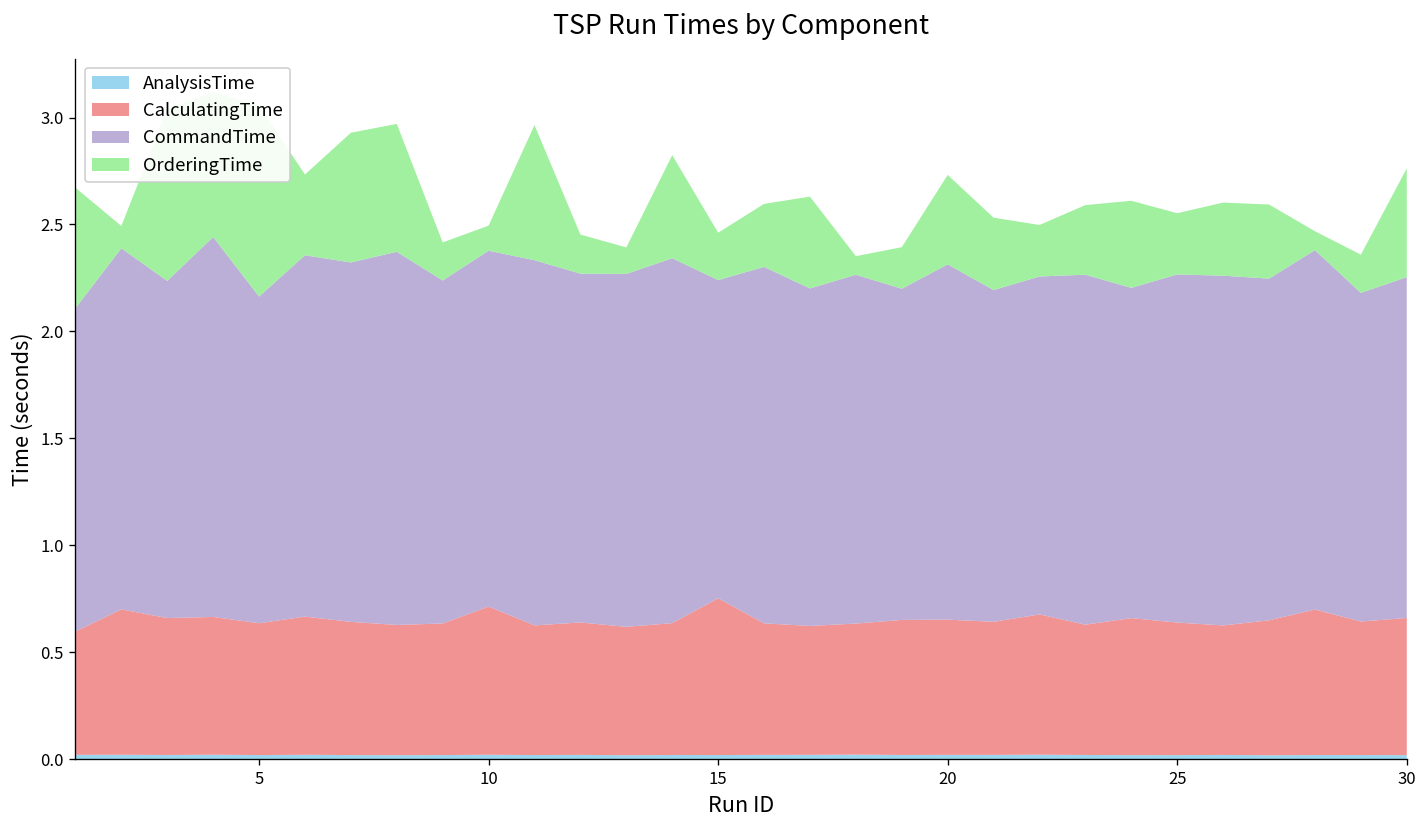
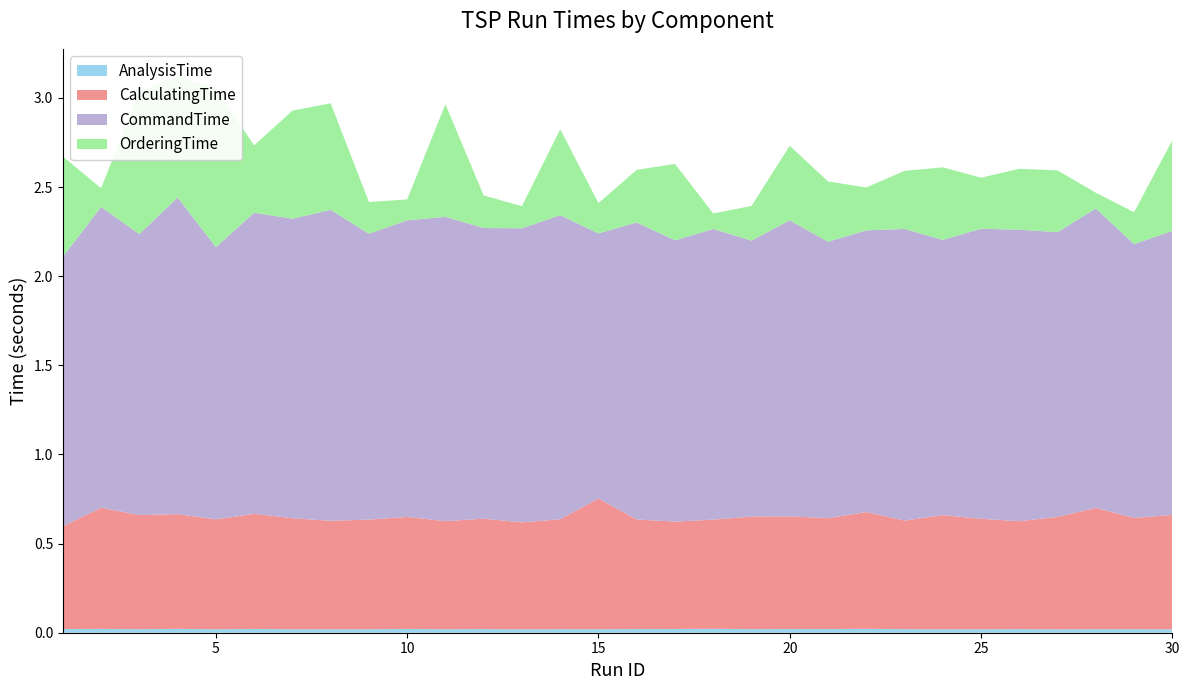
  {
    "AnalysisTime": {
      "5": 0.02,
      "10": 0.02,
      "15": 0.02,
      "20": 0.02,
      "25": 0.02,
      "30": 0.02
    },
    "CalculatingTime": {
      "5": 0.62,
-     "10": 0.69,
+     "10": 0.63,
      "15": 0.73,
      "20": 0.63,
      "25": 0.62,
      "30": 0.64
    },
    "CommandTime": {
      "5": 1.53,
      "10": 1.66,
      "15": 1.49,
      "20": 1.66,
      "25": 1.63,
      "30": 1.59
    },
    "OrderingTime": {
      "10": 0.12,
-     "15": 0.22,
+     "15": 0.17,
      "20": 0.42,
      "25": 0.29,
      "30": 0.51
    }
  }
